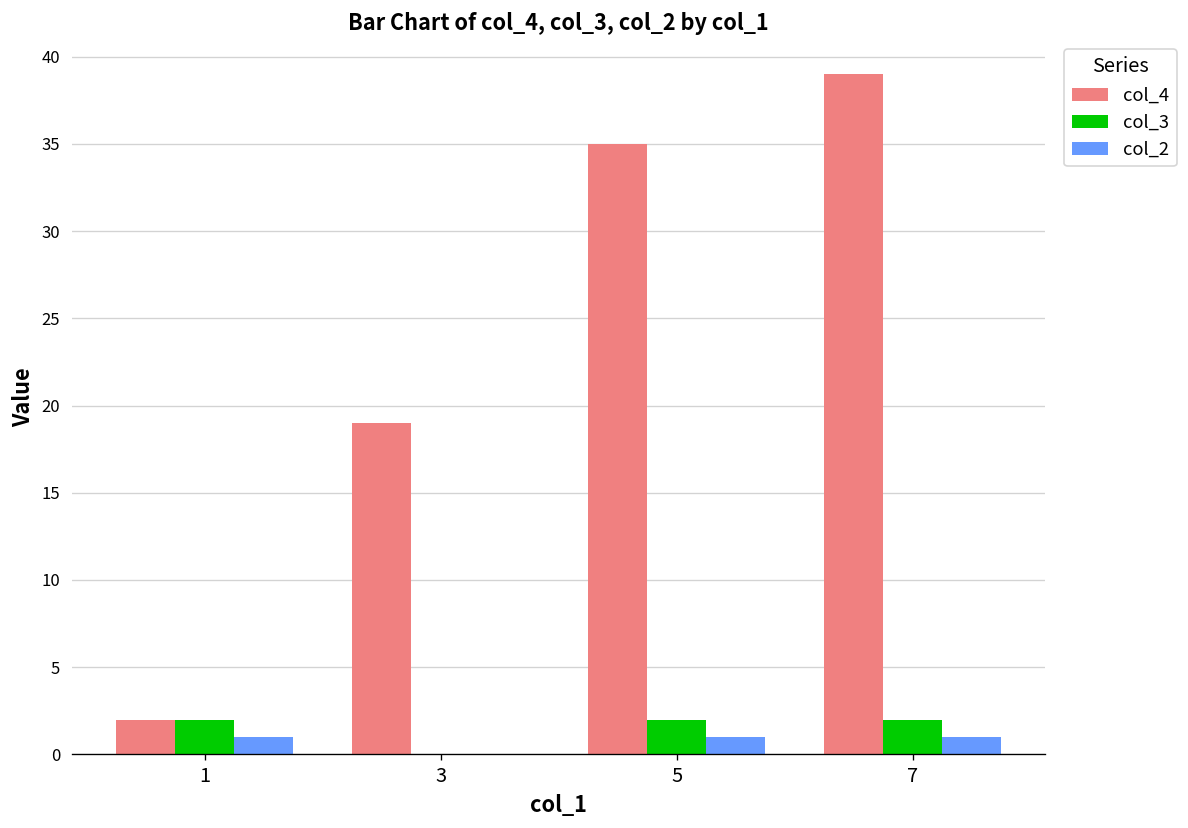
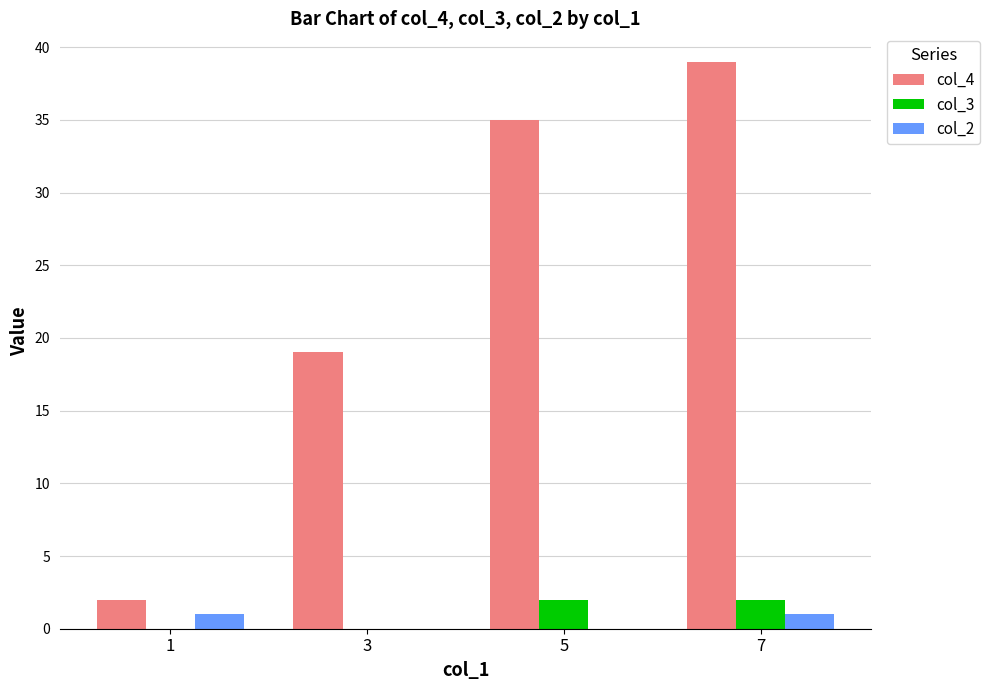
  {
    "col_4": {
      "1": 2,
      "3": 19,
      "5": 35,
      "7": 39
    },
    "col_3": {
-     "1": 2,
+     "1": 0,
      "3": 0,
      "5": 2,
      "7": 2
    },
    "col_2": {
      "1": 1,
      "3": 0,
-     "5": 1,
+     "5": 0,
      "7": 1
    }
  }
